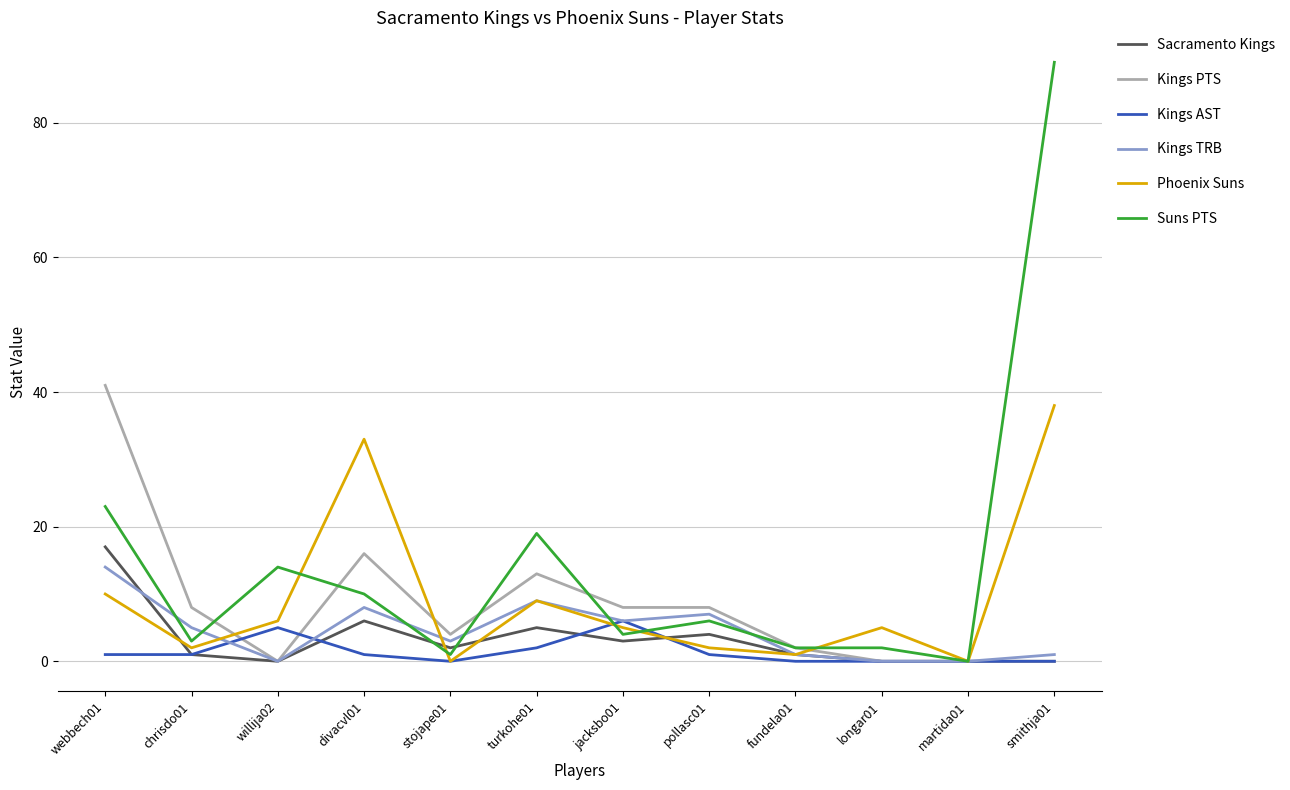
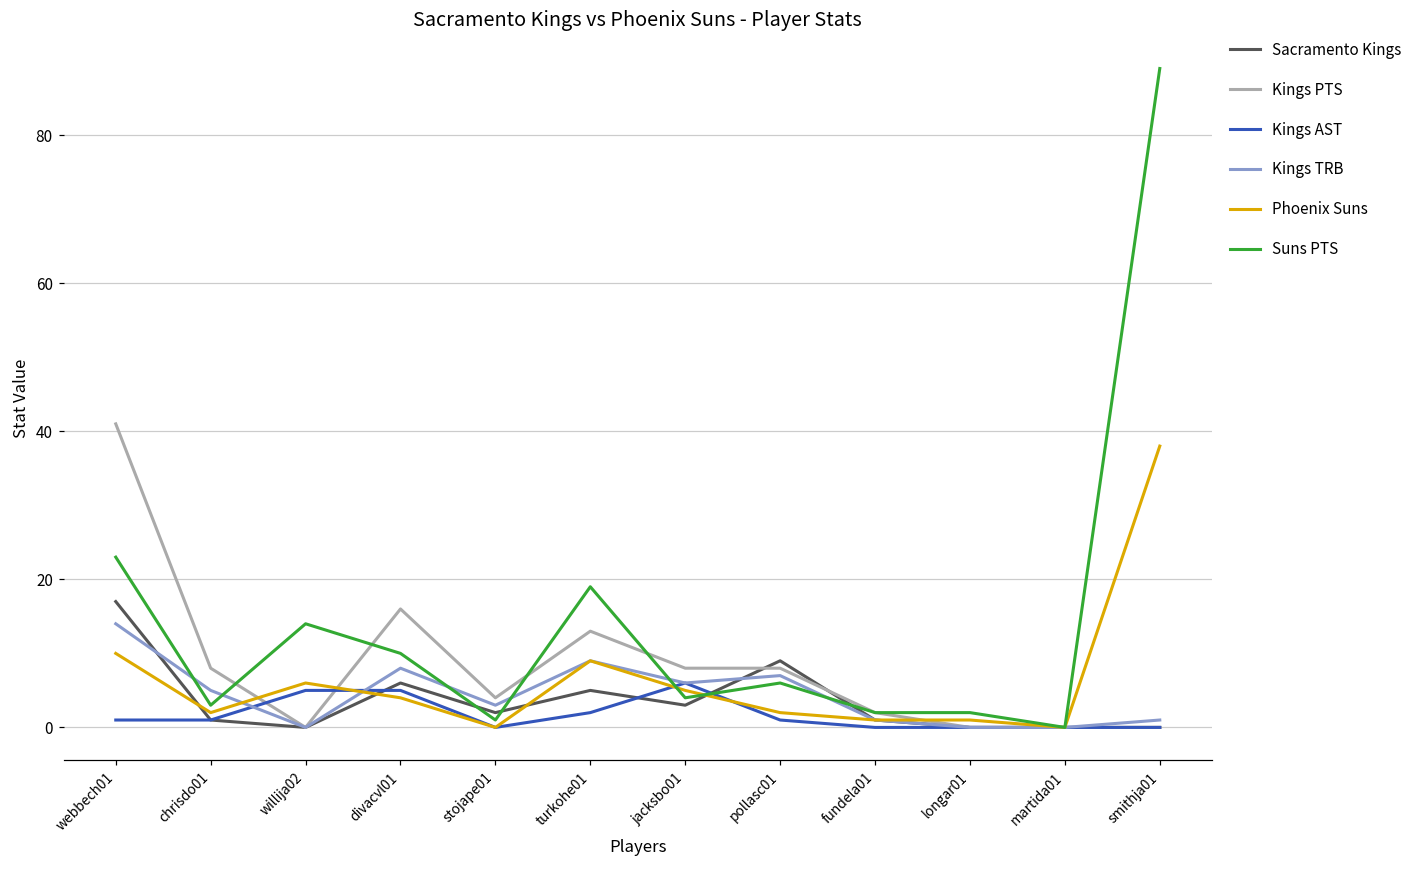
  {
    "Sacramento Kings": {
      "webbech01": 17,
      "divacvl01": 6,
      "stojape01": 2,
      "turkohe01": 5,
      "jacksbo01": 3,
-     "pollasc01": 4
+     "pollasc01": 9
    },
    "Kings AST": {
      "webbech01": 1,
      "willija02": 5,
-     "divacvl01": 1,
+     "divacvl01": 5,
      "turkohe01": 2,
      "pollasc01": 1,
      "fundela01": 0
    },
    "Phoenix Suns": {
      "webbech01": 10,
      "chrisdo01": 2,
      "willija02": 6,
-     "divacvl01": 33,
+     "divacvl01": 4,
      "jacksbo01": 5,
      "pollasc01": 2,
-     "longar01": 5,
+     "longar01": 1,
      "smithja01": 38
    },
    "Suns PTS": {
      "webbech01": 23,
      "chrisdo01": 3,
      "willija02": 14,
      "divacvl01": 10,
      "stojape01": 1,
      "turkohe01": 19,
      "jacksbo01": 4,
      "pollasc01": 6,
      "longar01": 2,
      "smithja01": 89
    }
  }
